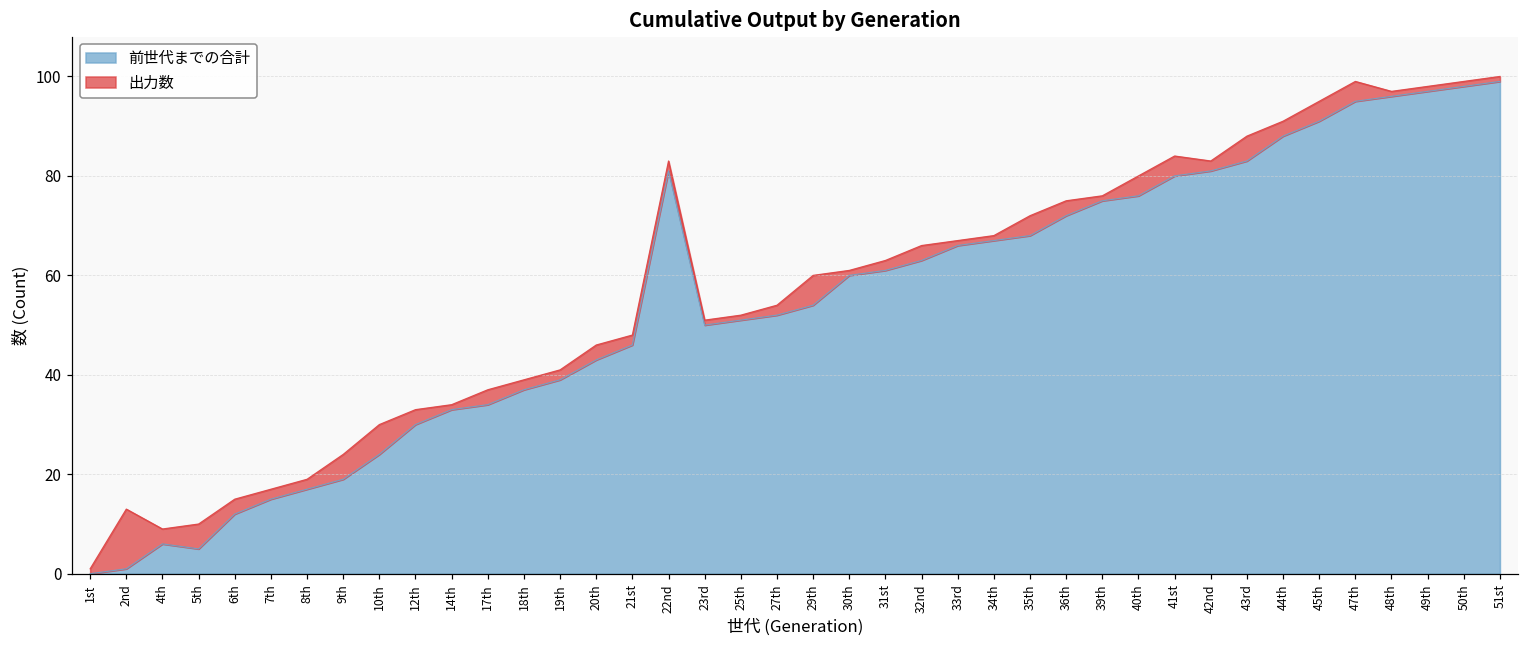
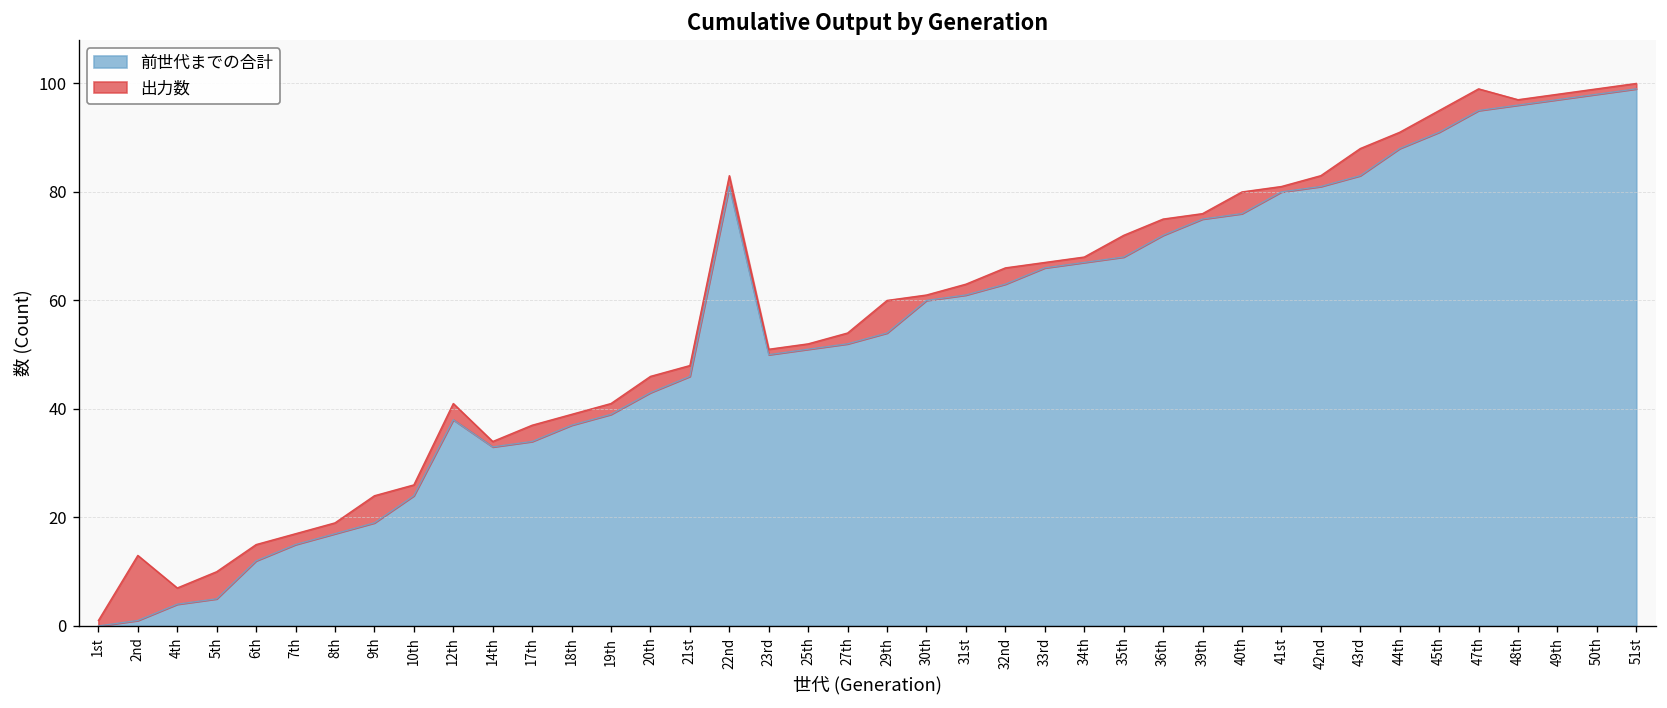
  {
    "前世代までの合計": {
      "1st": 0,
      "2nd": 1,
-     "4th": 6,
+     "4th": 4,
      "5th": 5,
      "6th": 12,
      "7th": 15,
      "8th": 17,
      "9th": 19,
      "10th": 24,
-     "12th": 30,
+     "12th": 38,
      "14th": 33,
      "17th": 34,
      "18th": 37,
      "19th": 39,
      "20th": 43,
      "21st": 46,
      "22nd": 81,
      "23rd": 50,
      "25th": 51,
      "27th": 52,
      "29th": 54,
      "30th": 60,
      "31st": 61,
      "32nd": 63,
      "33rd": 66,
      "34th": 67,
      "35th": 68,
      "36th": 72,
      "39th": 75,
      "40th": 76,
      "41st": 80,
      "42nd": 81,
      "43rd": 83,
      "44th": 88,
      "45th": 91,
      "47th": 95,
      "48th": 96,
      "49th": 97,
      "50th": 98,
      "51st": 99
    },
    "出力数": {
      "1st": 1,
      "2nd": 12,
      "4th": 3,
      "5th": 5,
      "6th": 3,
      "7th": 2,
      "8th": 2,
      "9th": 5,
-     "10th": 6,
+     "10th": 2,
      "12th": 3,
      "14th": 1,
      "17th": 3,
      "18th": 2,
      "19th": 2,
      "20th": 3,
      "21st": 2,
      "22nd": 2,
      "23rd": 1,
      "25th": 1,
      "27th": 2,
      "29th": 6,
      "30th": 1,
      "31st": 2,
      "32nd": 3,
      "33rd": 1,
      "34th": 1,
      "35th": 4,
      "36th": 3,
      "39th": 1,
      "40th": 4,
-     "41st": 4,
+     "41st": 1,
      "42nd": 2,
      "43rd": 5,
      "44th": 3,
      "45th": 4,
      "47th": 4,
      "48th": 1,
      "49th": 1,
      "50th": 1,
      "51st": 1
    }
  }
